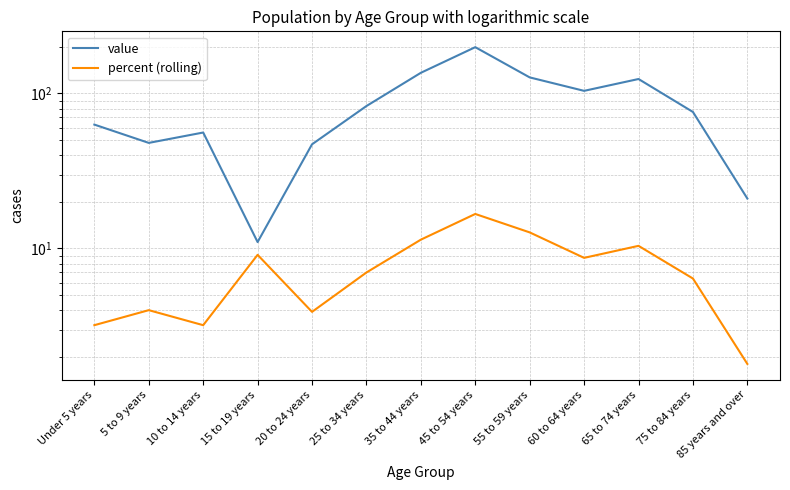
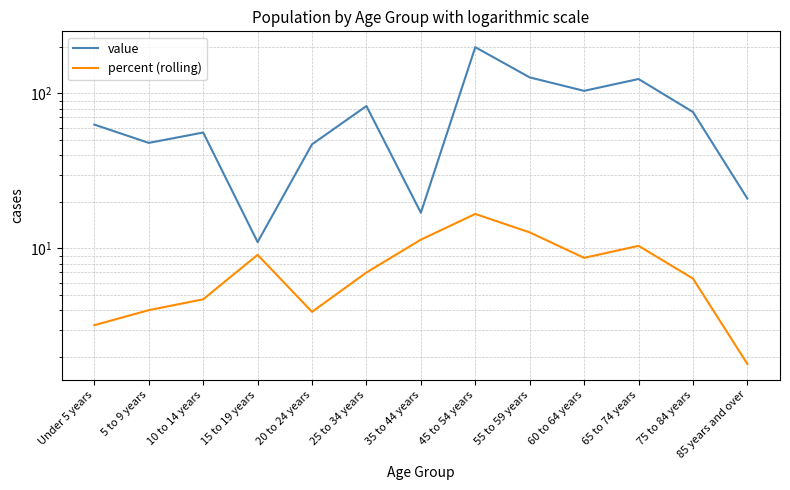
  {
    "value": {
      "Under 5 years": 63,
      "5 to 9 years": 48,
      "10 to 14 years": 56,
      "15 to 19 years": 11,
      "20 to 24 years": 47,
      "25 to 34 years": 80,
-     "35 to 44 years": 140,
+     "35 to 44 years": 17,
      "45 to 54 years": 200,
      "55 to 59 years": 130,
      "60 to 64 years": 100,
      "65 to 74 years": 120,
      "75 to 84 years": 80,
      "85 years and over": 21
    },
    "percent (rolling)": {
      "Under 5 years": 3.2,
      "5 to 9 years": 4.0,
-     "10 to 14 years": 3.2,
+     "10 to 14 years": 4.7,
      "15 to 19 years": 9,
      "20 to 24 years": 3.9,
      "25 to 34 years": 7,
      "35 to 44 years": 11,
      "45 to 54 years": 17,
      "55 to 59 years": 13,
      "60 to 64 years": 9,
      "65 to 74 years": 10,
      "75 to 84 years": 6.4,
      "85 years and over": 1.8
    }
  }
